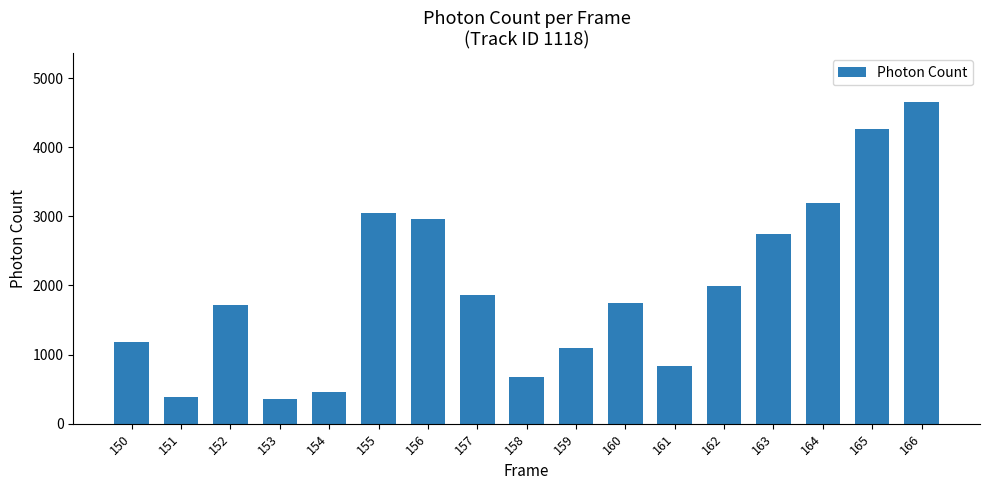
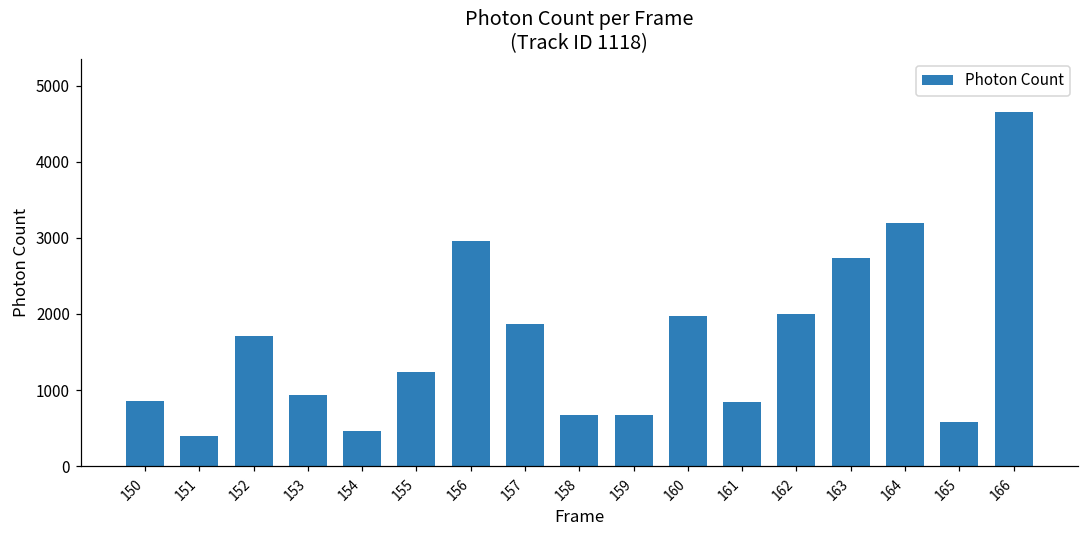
  {
-   "150": 1200,
+   "150": 900,
    "151": 400,
    "152": 1700,
-   "153": 400,
+   "153": 900,
    "154": 500,
-   "155": 3000,
+   "155": 1200,
    "156": 3000,
    "157": 1900,
    "158": 700,
-   "159": 1100,
-   "160": 1700,
+   "159": 700,
+   "160": 2000,
    "161": 800,
    "162": 2000,
    "163": 2700,
    "164": 3200,
-   "165": 4300,
+   "165": 600,
    "166": 4700
  }
